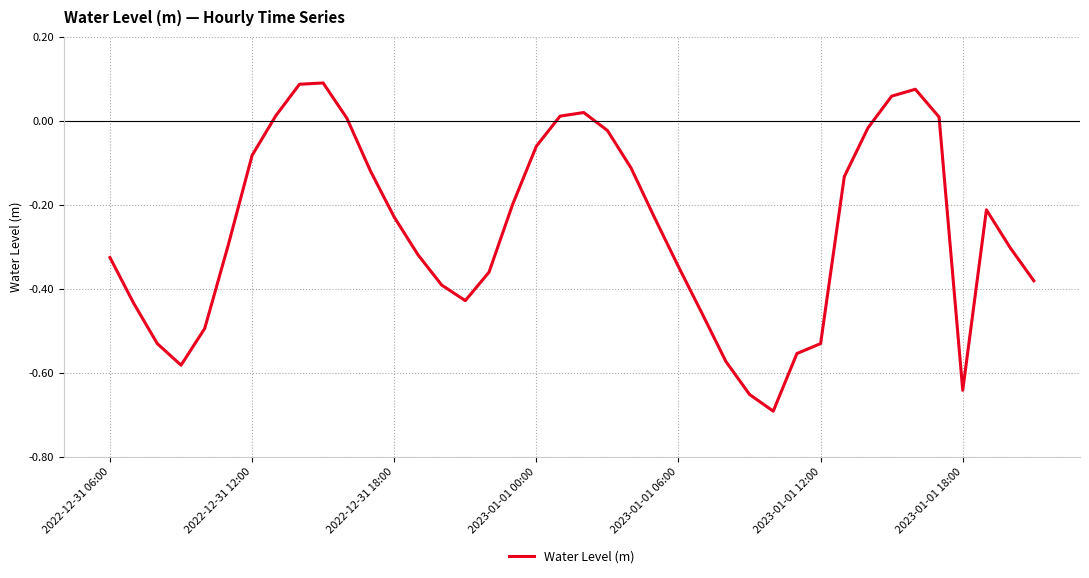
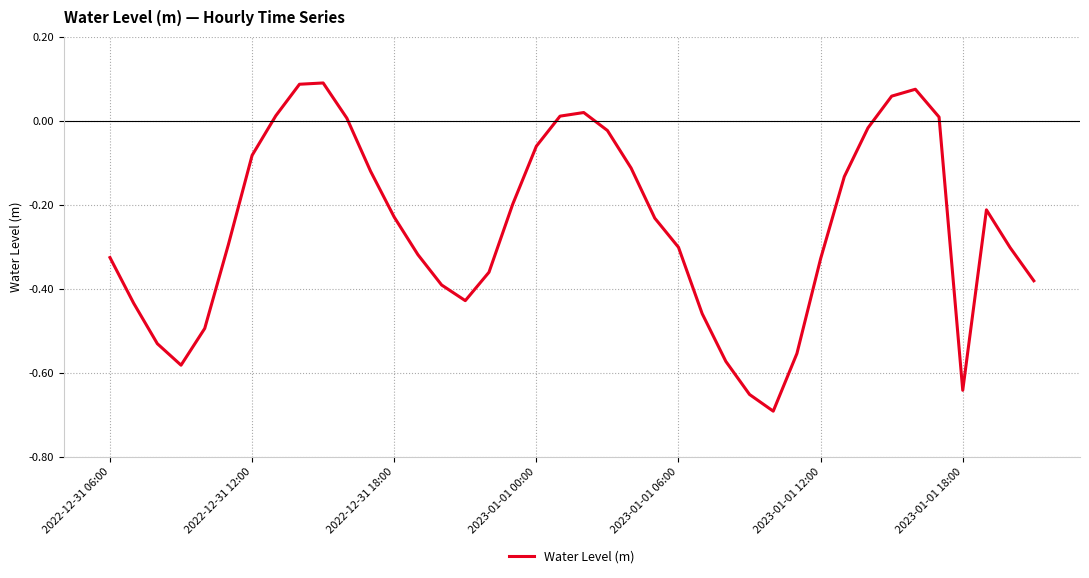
  {
    "2022-12-31 06:00": -0.33,
    "2022-12-31 12:00": -0.08,
    "2022-12-31 18:00": -0.23,
    "2023-01-01 00:00": -0.06,
-   "2023-01-01 06:00": -0.35,
-   "2023-01-01 12:00": -0.53,
+   "2023-01-01 06:00": -0.30,
+   "2023-01-01 12:00": -0.33,
    "2023-01-01 18:00": -0.64
  }
